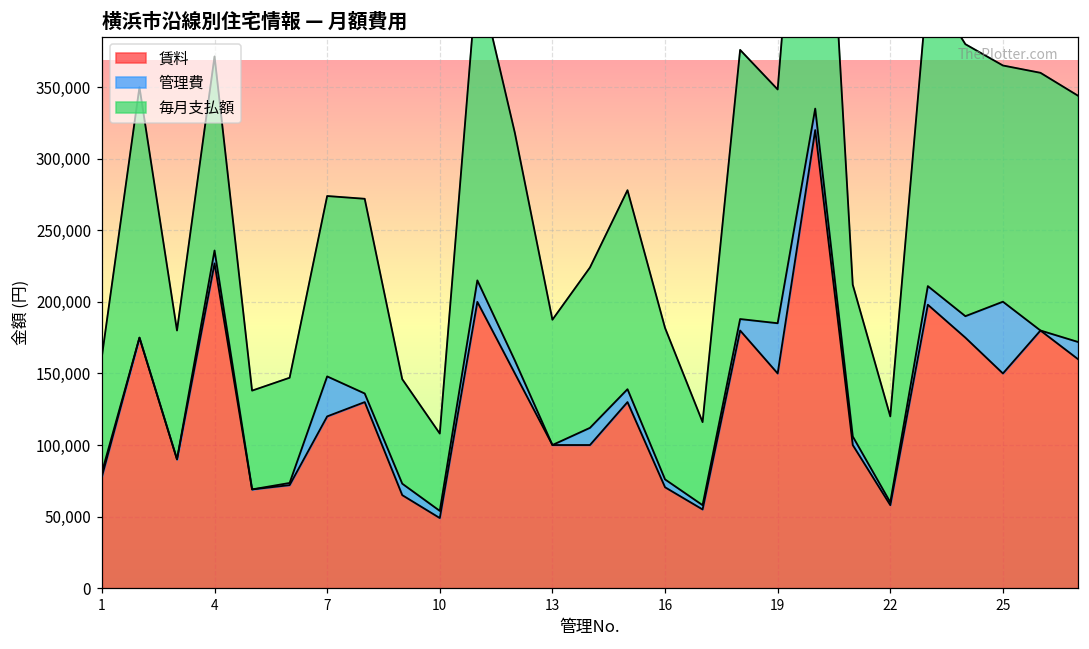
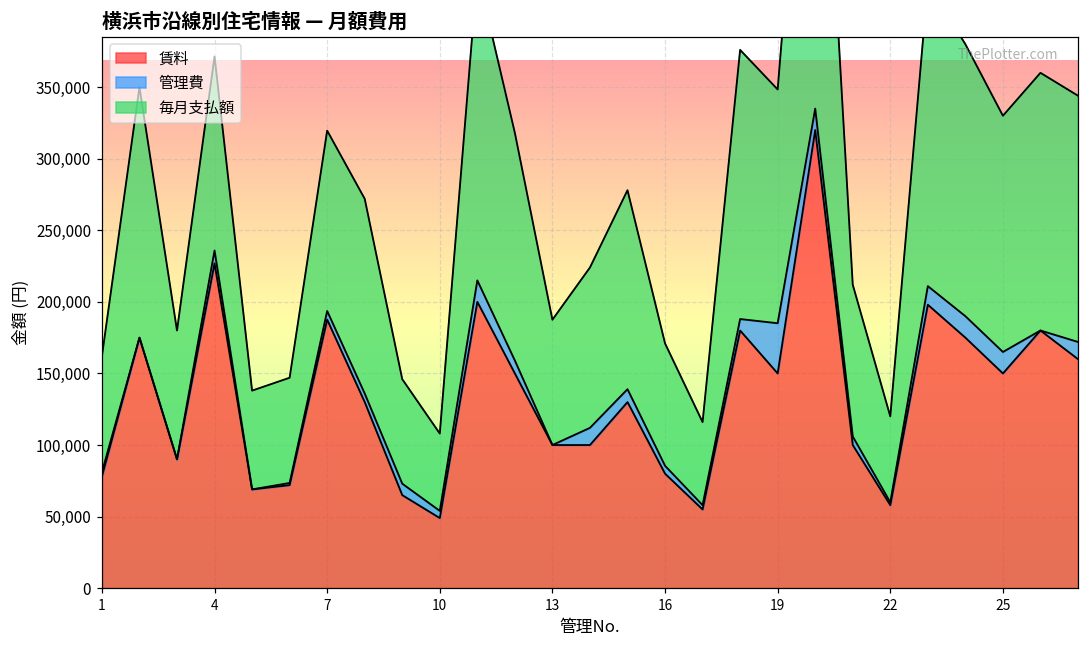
  {
    "賃料": {
      "1": "78,000",
      "4": "227,000",
-     "7": "120,000",
+     "7": "188,000",
      "10": "49,000",
-     "16": "70,000",
+     "16": "80,000",
      "19": "150,000",
      "22": "58,000",
      "25": "150,000"
    },
    "管理費": {
      "1": "3,000",
      "4": "9,000",
-     "7": "28,000",
+     "7": "6,000",
      "10": "5,000",
      "16": "6,000",
      "19": "35,000",
      "22": "2,000",
-     "25": "50,000"
+     "25": "15,000"
    },
    "毎月支払額": {
      "1": "81,000",
      "7": "126,000",
      "10": "54,000",
      "13": "88,000",
-     "16": "106,000",
+     "16": "86,000",
      "19": "163,000",
      "22": "60,000",
      "25": "165,000"
    }
  }
